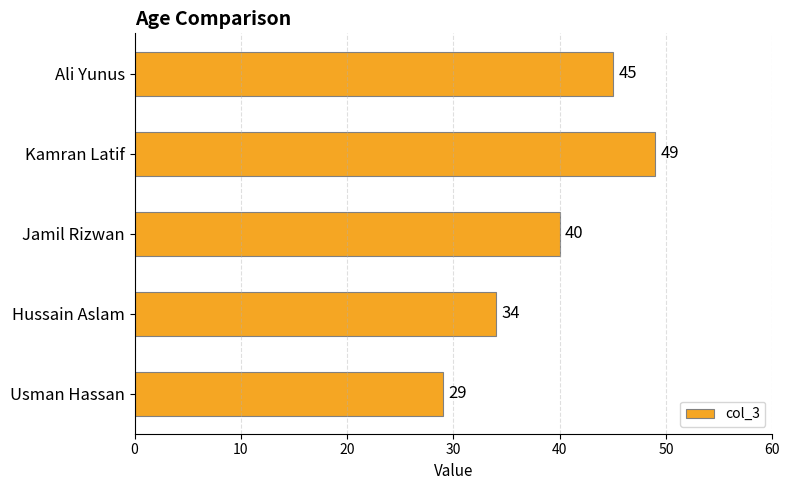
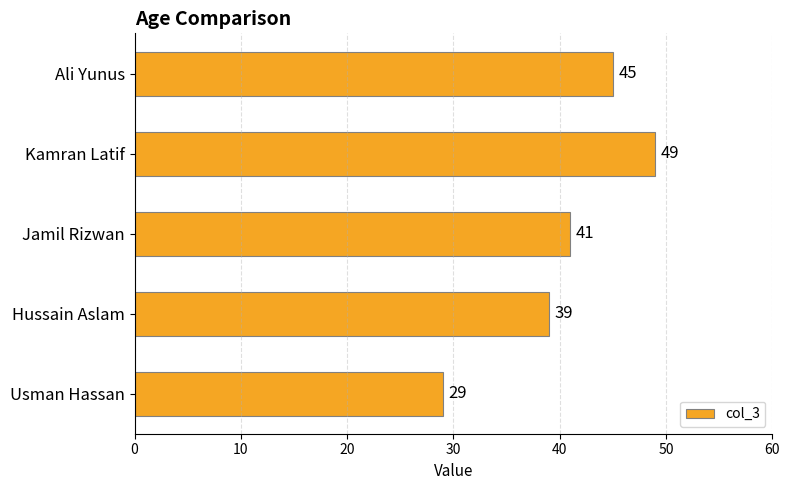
  {
    "Ali Yunus": 45,
    "Kamran Latif": 49,
-   "Jamil Rizwan": 40,
-   "Hussain Aslam": 34,
+   "Jamil Rizwan": 41,
+   "Hussain Aslam": 39,
    "Usman Hassan": 29
  }
